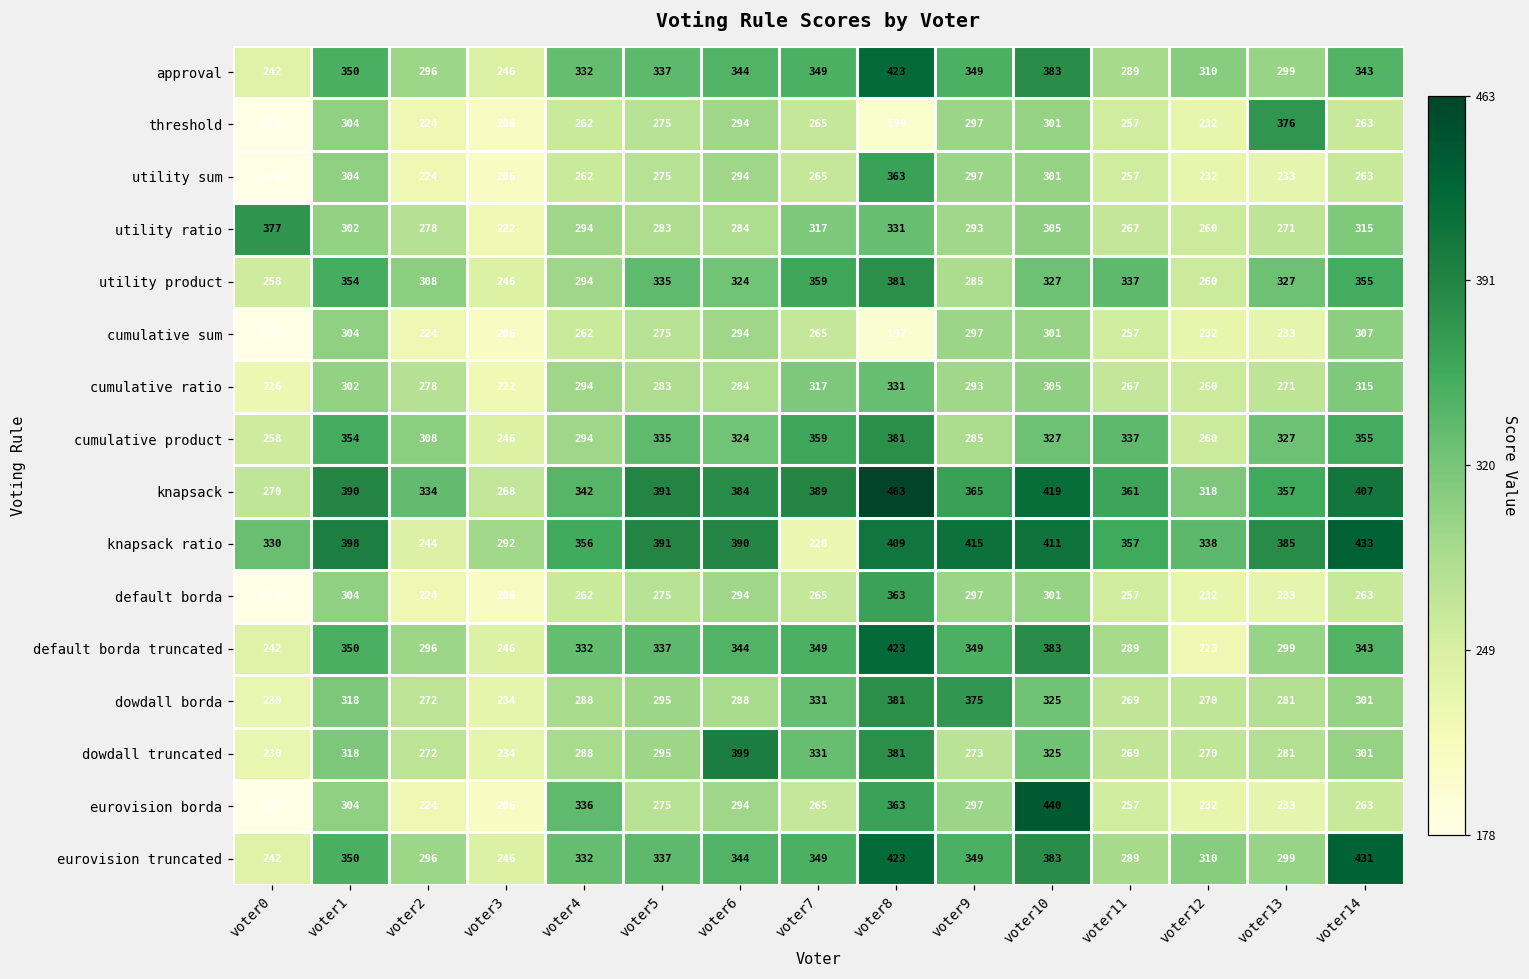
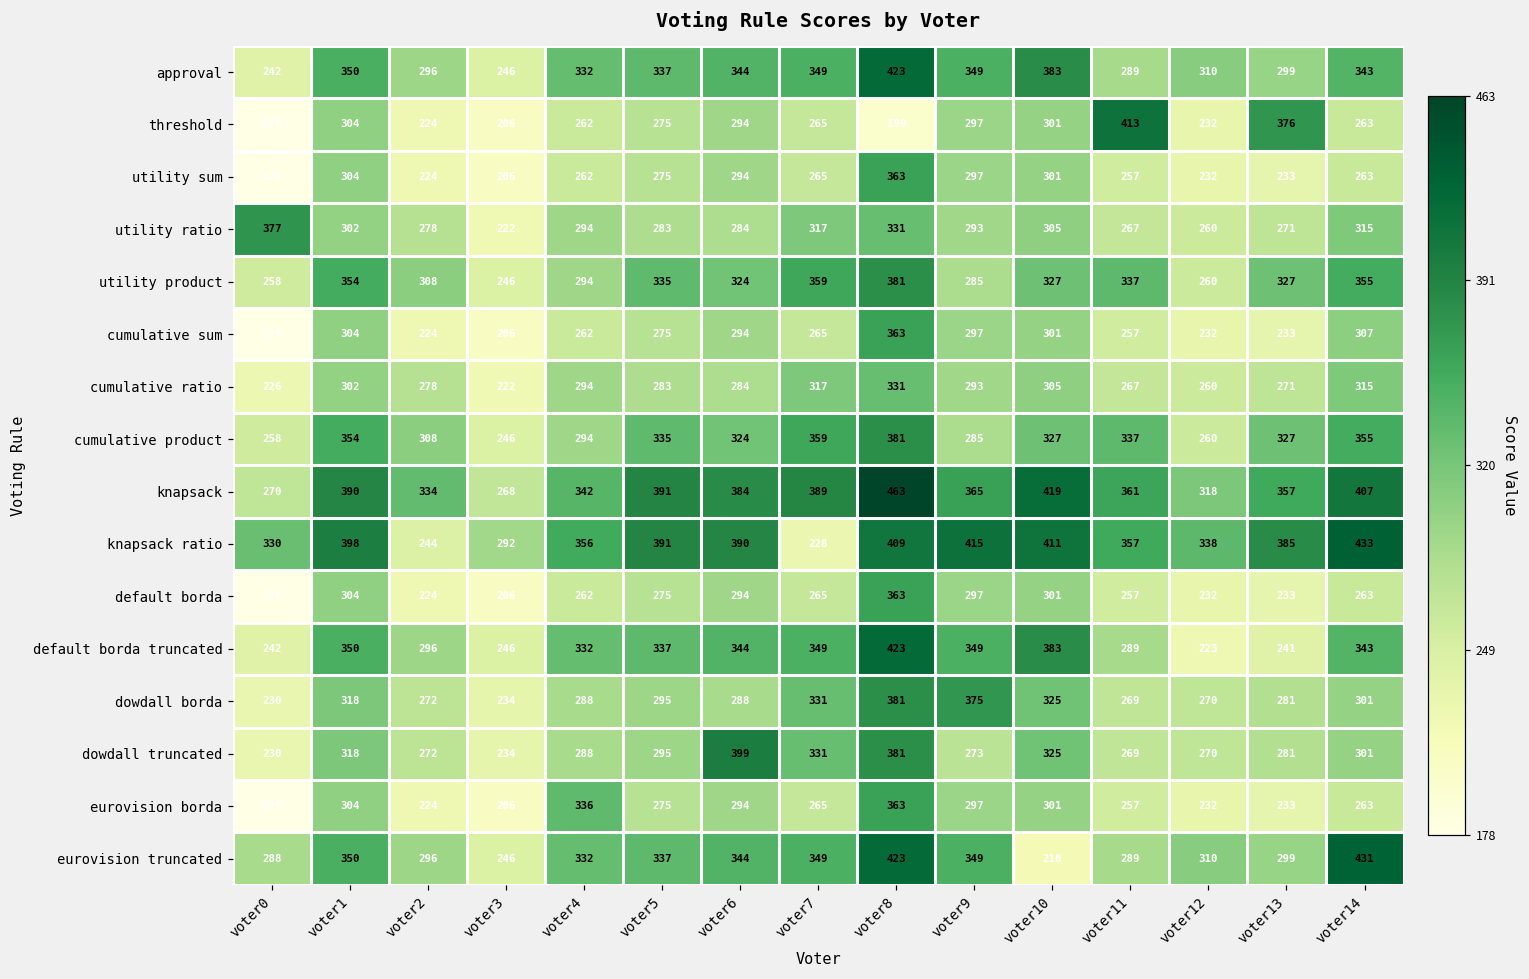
  {
    "threshold": {
      "voter1": 304,
      "voter2": 224,
      "voter3": 206,
      "voter4": 262,
      "voter5": 275,
      "voter6": 294,
      "voter7": 265,
      "voter8": 199,
      "voter9": 297,
      "voter10": 301,
-     "voter11": 257,
+     "voter11": 413,
      "voter12": 232,
      "voter13": 376,
      "voter14": 263
    },
    "cumulative sum": {
      "voter1": 304,
      "voter2": 224,
      "voter3": 206,
      "voter4": 262,
      "voter5": 275,
      "voter6": 294,
      "voter7": 265,
-     "voter8": 197,
+     "voter8": 363,
      "voter9": 297,
      "voter10": 301,
      "voter11": 257,
      "voter12": 232,
      "voter13": 233,
      "voter14": 307
    },
    "default borda truncated": {
      "voter0": 242,
      "voter1": 350,
      "voter2": 296,
      "voter3": 246,
      "voter4": 332,
      "voter5": 337,
      "voter6": 344,
      "voter7": 349,
      "voter8": 423,
      "voter9": 349,
      "voter10": 383,
      "voter11": 289,
      "voter12": 223,
-     "voter13": 299,
+     "voter13": 241,
      "voter14": 343
    },
    "eurovision borda": {
      "voter1": 304,
      "voter2": 224,
      "voter3": 206,
      "voter4": 336,
      "voter5": 275,
      "voter6": 294,
      "voter7": 265,
      "voter8": 363,
      "voter9": 297,
-     "voter10": 440,
+     "voter10": 301,
      "voter11": 257,
      "voter12": 232,
      "voter13": 233,
      "voter14": 263
    },
    "eurovision truncated": {
-     "voter0": 242,
+     "voter0": 288,
      "voter1": 350,
      "voter2": 296,
      "voter3": 246,
      "voter4": 332,
      "voter5": 337,
      "voter6": 344,
      "voter7": 349,
      "voter8": 423,
      "voter9": 349,
-     "voter10": 383,
+     "voter10": 218,
      "voter11": 289,
      "voter12": 310,
      "voter13": 299,
      "voter14": 431
    }
  }
